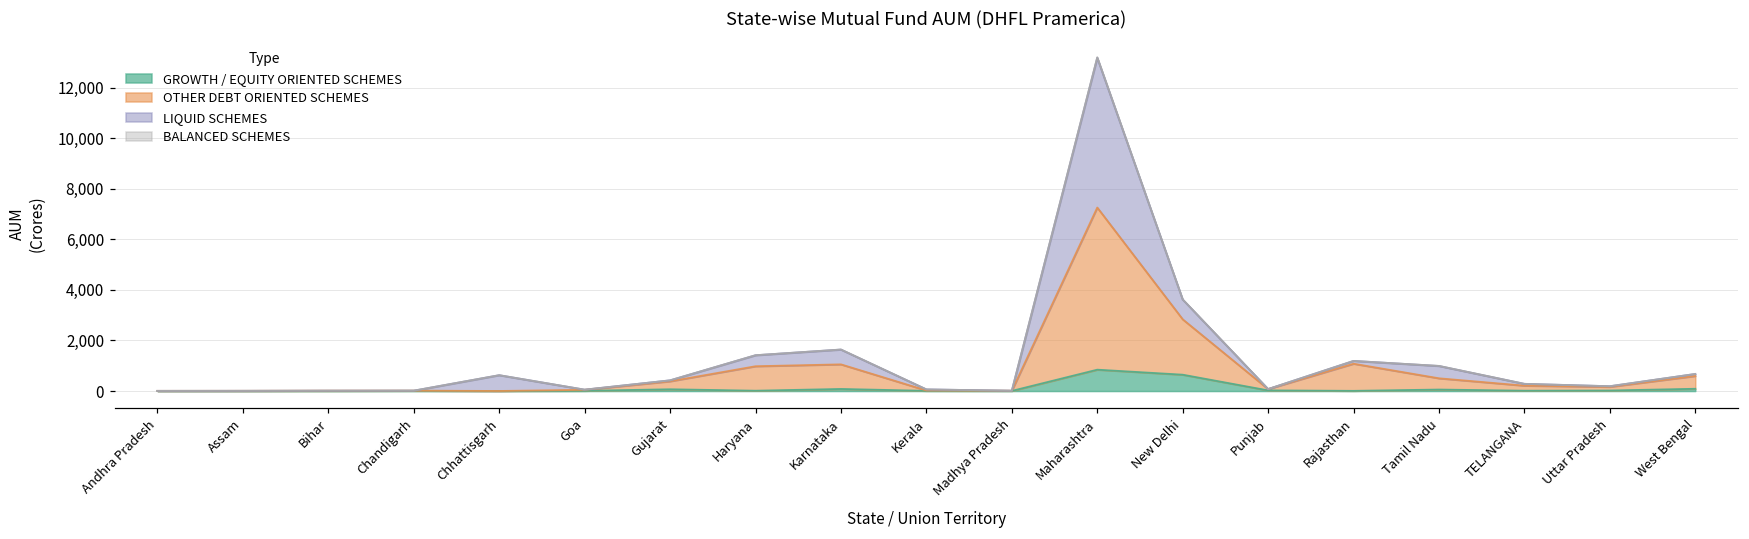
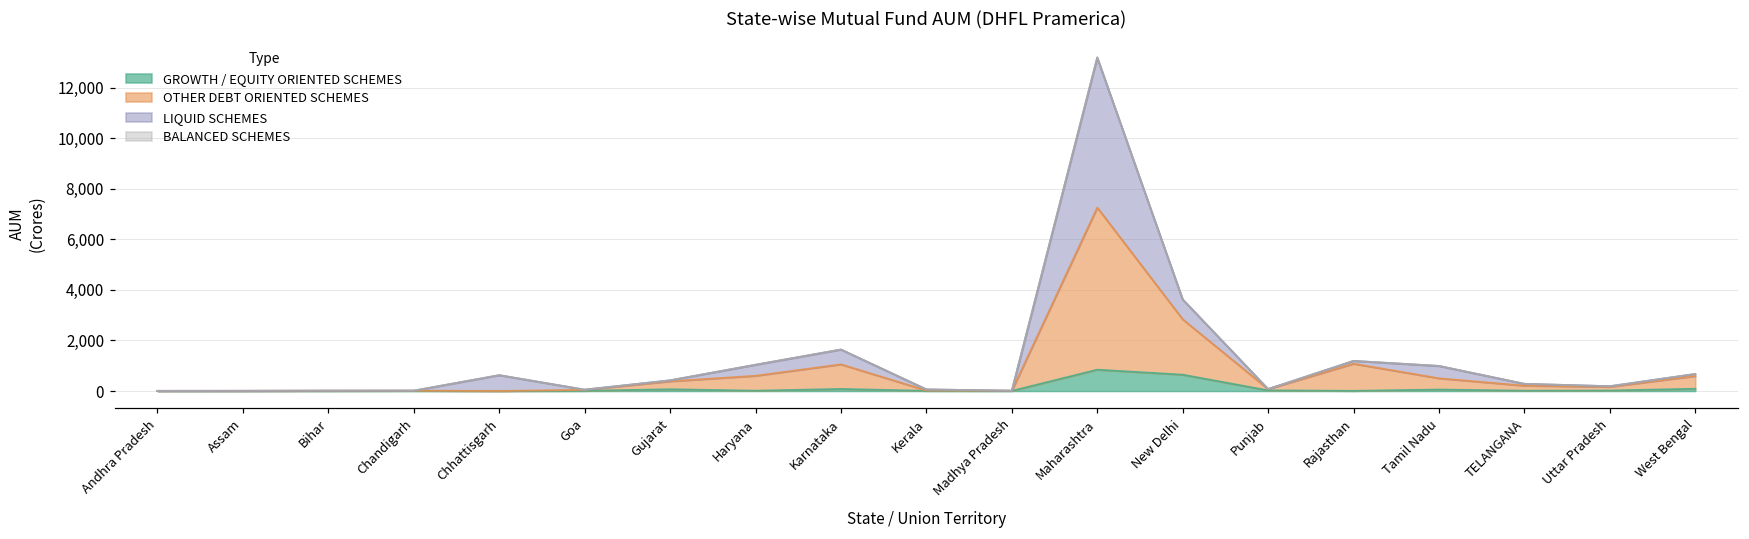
  {
    "GROWTH / EQUITY ORIENTED SCHEMES": {
      "Gujarat": "100",
      "Haryana": "0",
      "Karnataka": "100",
      "Maharashtra": "800",
      "New Delhi": "600",
      "Rajasthan": "0",
      "Tamil Nadu": "100",
      "TELANGANA": "0",
      "Uttar Pradesh": "0",
      "West Bengal": "100"
    },
    "OTHER DEBT ORIENTED SCHEMES": {
-     "Haryana": "1,000",
+     "Haryana": "600",
      "Karnataka": "1,000",
      "Maharashtra": "6,400",
      "New Delhi": "2,200",
      "Rajasthan": "1,100",
      "Tamil Nadu": "400"
    },
    "BALANCED SCHEMES": {
      "Chhattisgarh": "600",
      "Haryana": "400",
      "Karnataka": "600",
      "Maharashtra": "5,900",
      "New Delhi": "800",
      "Rajasthan": "100",
      "Tamil Nadu": "500"
    }
  }
